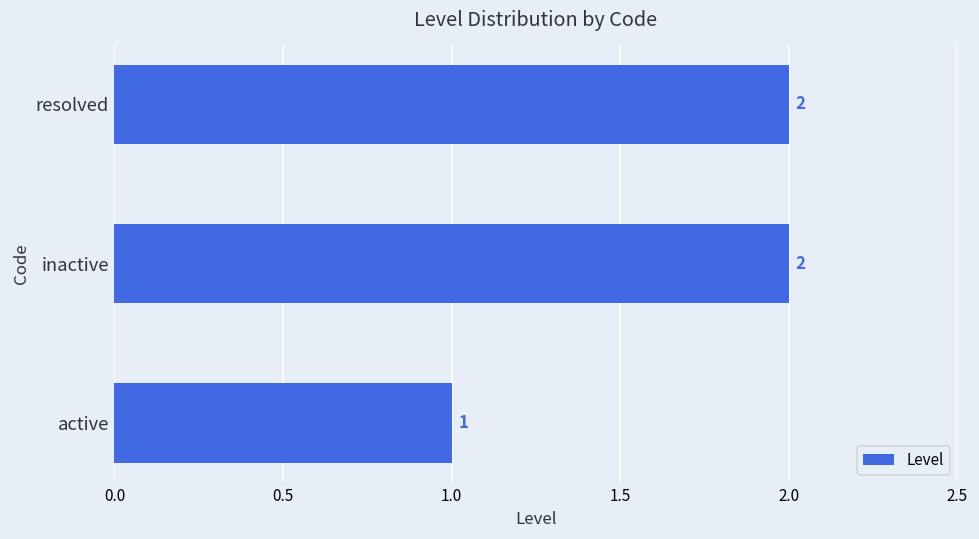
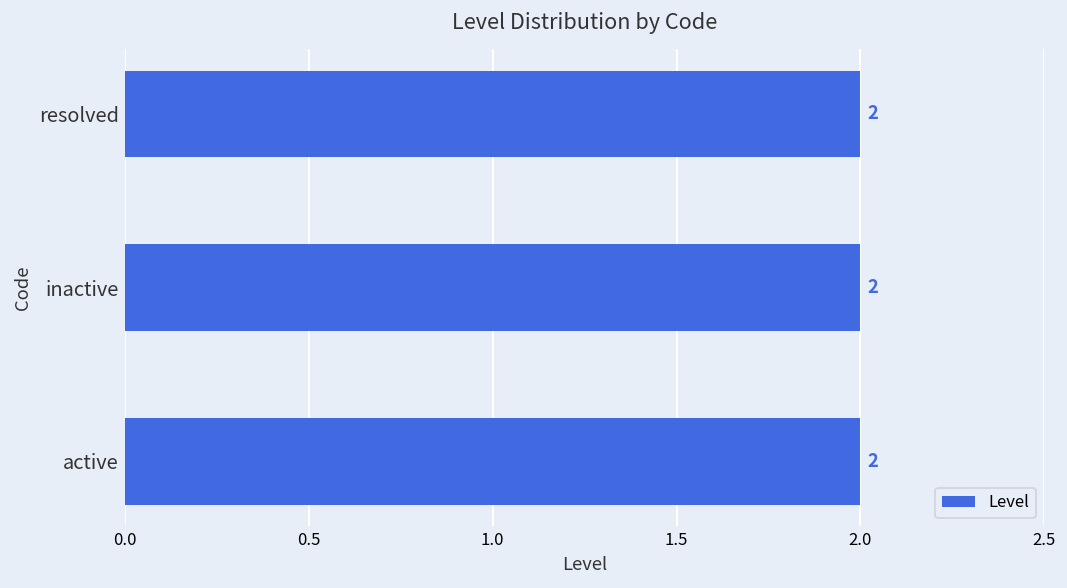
  {
    "resolved": 2,
    "inactive": 2,
-   "active": 1
+   "active": 2
  }
